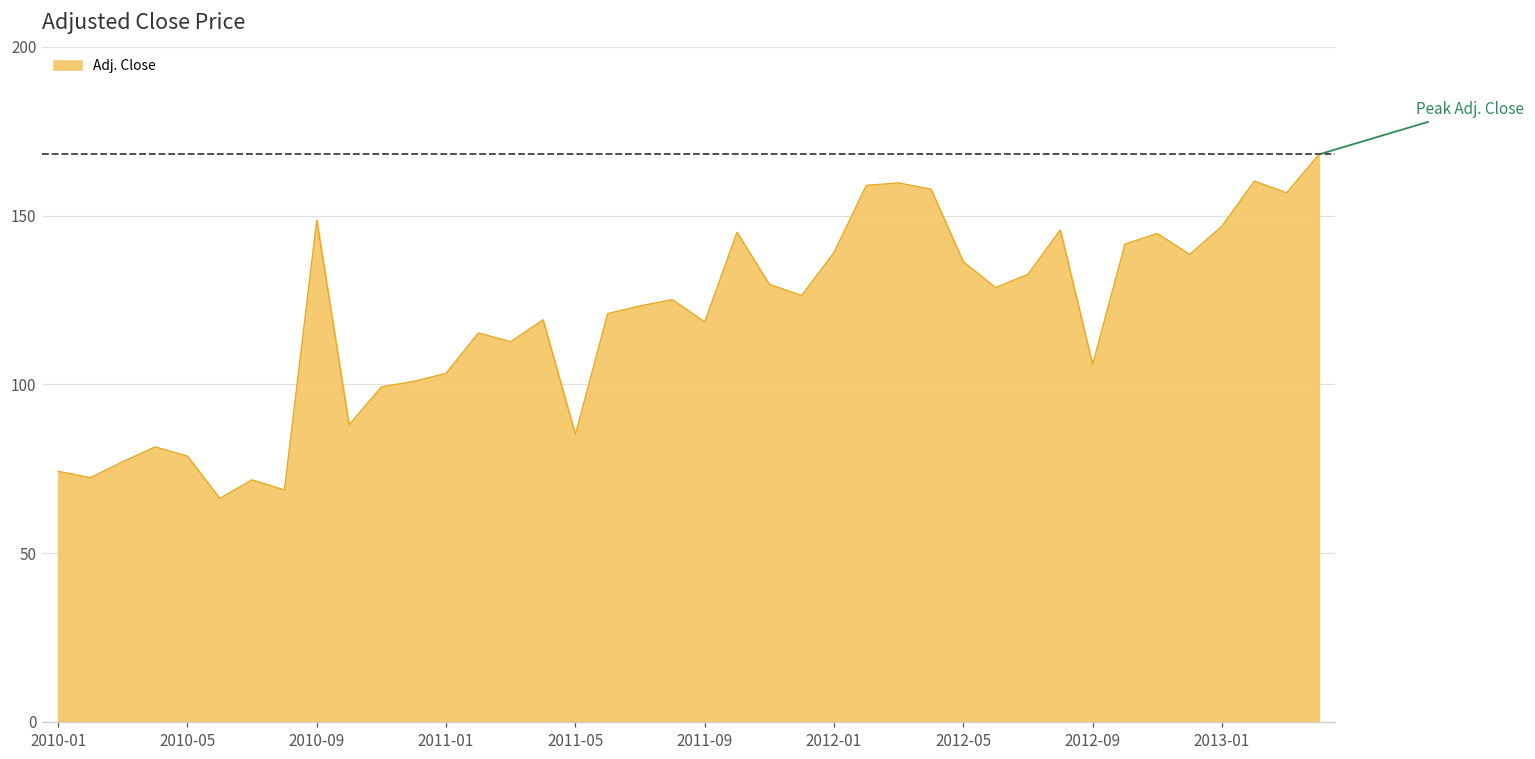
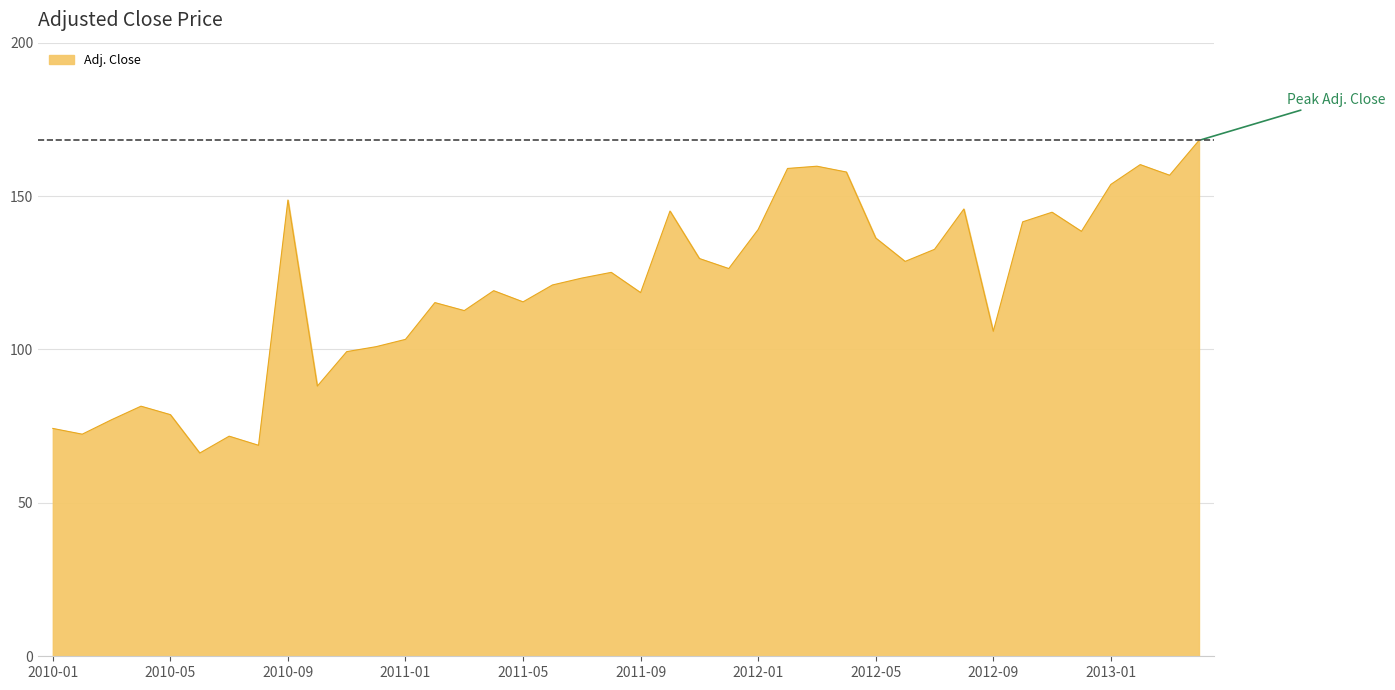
  {
    "2010-01": 74,
    "2010-05": 79,
    "2010-09": 149,
    "2011-01": 103,
-   "2011-05": 85,
+   "2011-05": 116,
    "2011-09": 119,
    "2012-01": 139,
    "2012-05": 136,
    "2012-09": 106,
-   "2013-01": 147
+   "2013-01": 154
  }
